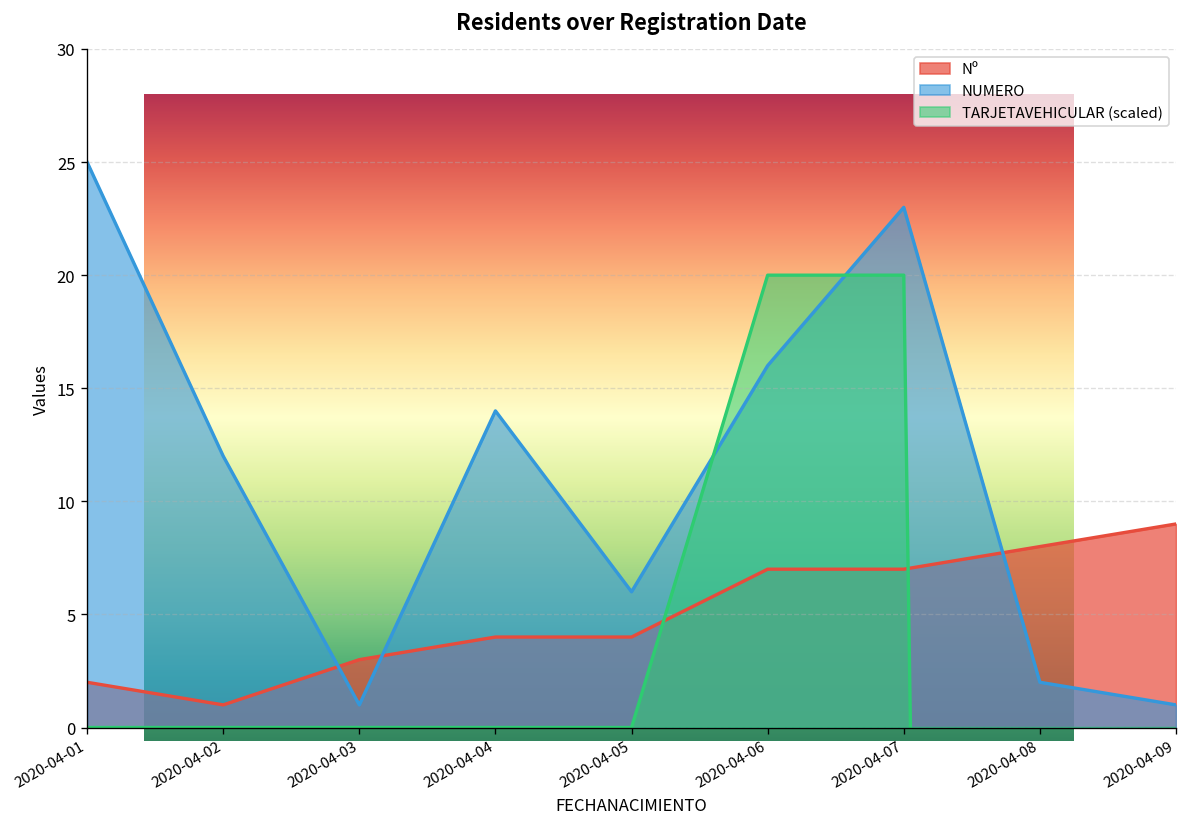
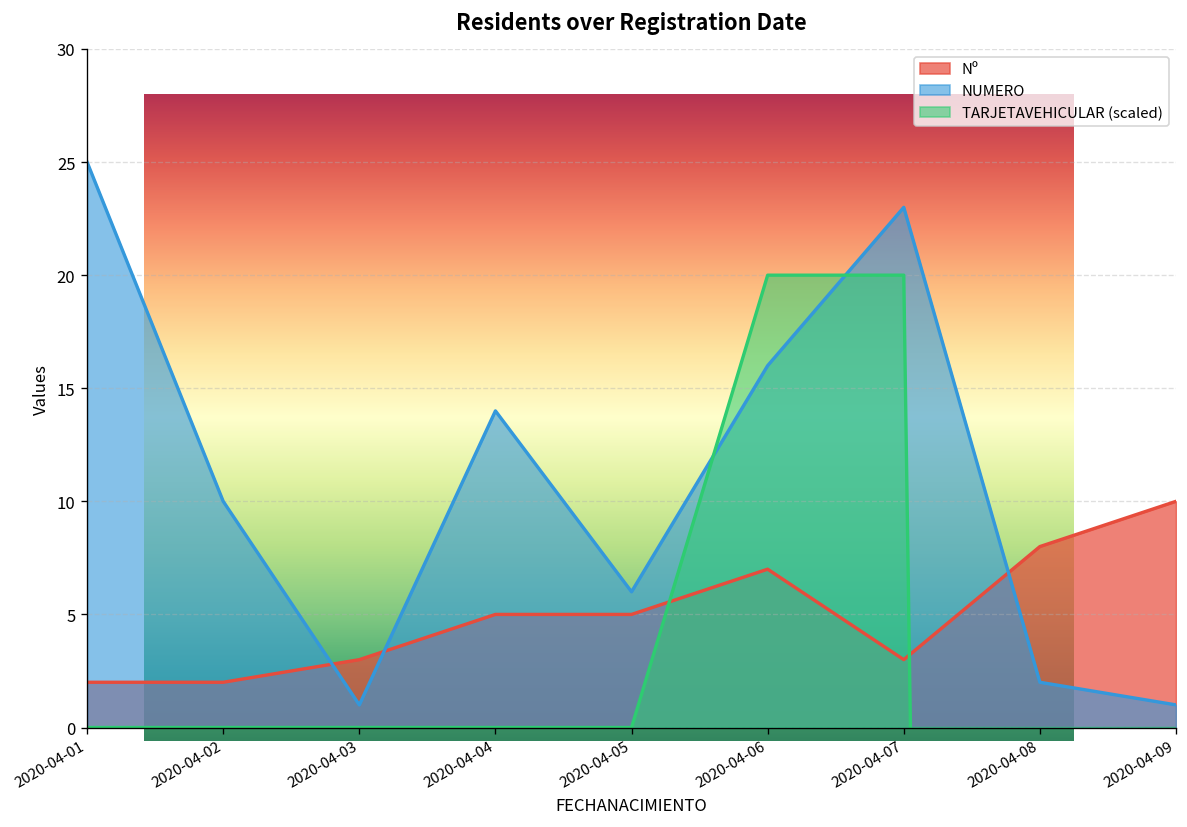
  {
    "Residents over Registration Date": {
      "Nº": {
        "2020-04-01": 2,
-       "2020-04-02": 1,
+       "2020-04-02": 2,
        "2020-04-03": 3,
-       "2020-04-04": 4,
-       "2020-04-05": 4,
+       "2020-04-04": 5,
+       "2020-04-05": 5,
        "2020-04-06": 7,
-       "2020-04-07": 7,
+       "2020-04-07": 3,
        "2020-04-08": 8,
-       "2020-04-09": 9
+       "2020-04-09": 10
      },
      "NUMERO": {
        "2020-04-01": 25,
-       "2020-04-02": 12,
+       "2020-04-02": 10,
        "2020-04-03": 1,
        "2020-04-04": 14,
        "2020-04-05": 6,
        "2020-04-06": 16,
        "2020-04-07": 23,
        "2020-04-08": 2,
        "2020-04-09": 1
      }
    }
  }
